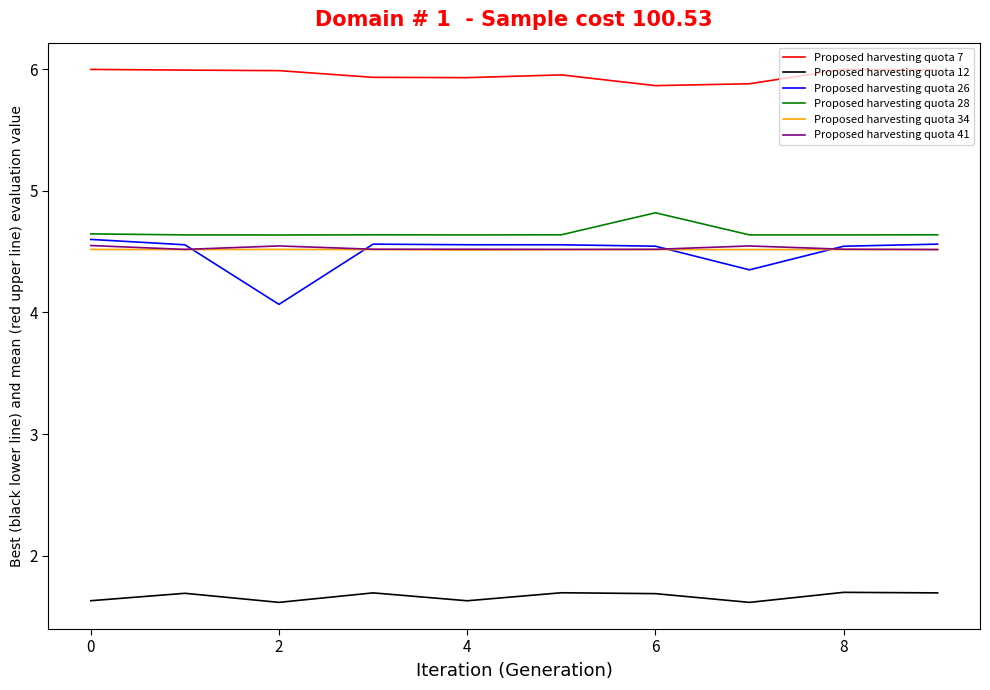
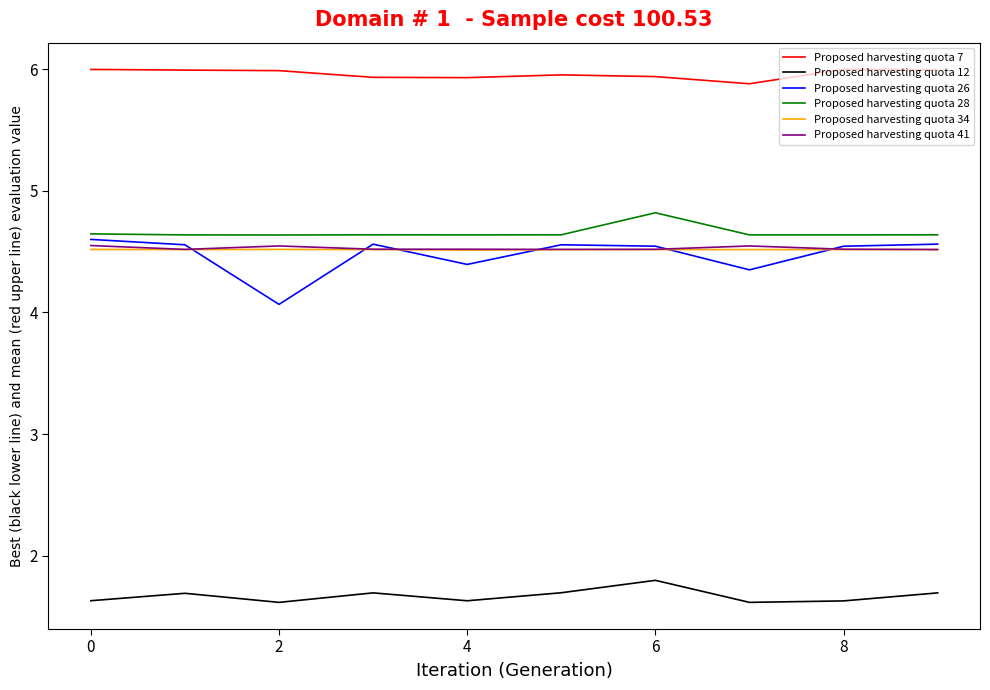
  {
    "Proposed harvesting quota 7": {
      "0": 6.00,
      "2": 5.99,
      "4": 5.93,
-     "6": 5.86
+     "6": 5.94
    },
    "Proposed harvesting quota 12": {
      "0": 1.63,
      "2": 1.62,
      "4": 1.63,
-     "6": 1.69,
-     "8": 1.70
+     "6": 1.80,
+     "8": 1.63
    },
    "Proposed harvesting quota 26": {
      "0": 4.60,
      "2": 4.07,
-     "4": 4.56,
+     "4": 4.39,
      "6": 4.54,
      "8": 4.54
    },
    "Proposed harvesting quota 28": {
      "0": 4.65,
      "2": 4.64,
      "4": 4.64,
      "6": 4.82,
      "8": 4.64
    },
    "Proposed harvesting quota 34": {
      "0": 4.52,
      "2": 4.52
    },
    "Proposed harvesting quota 41": {
      "0": 4.55,
      "2": 4.55
    }
  }
